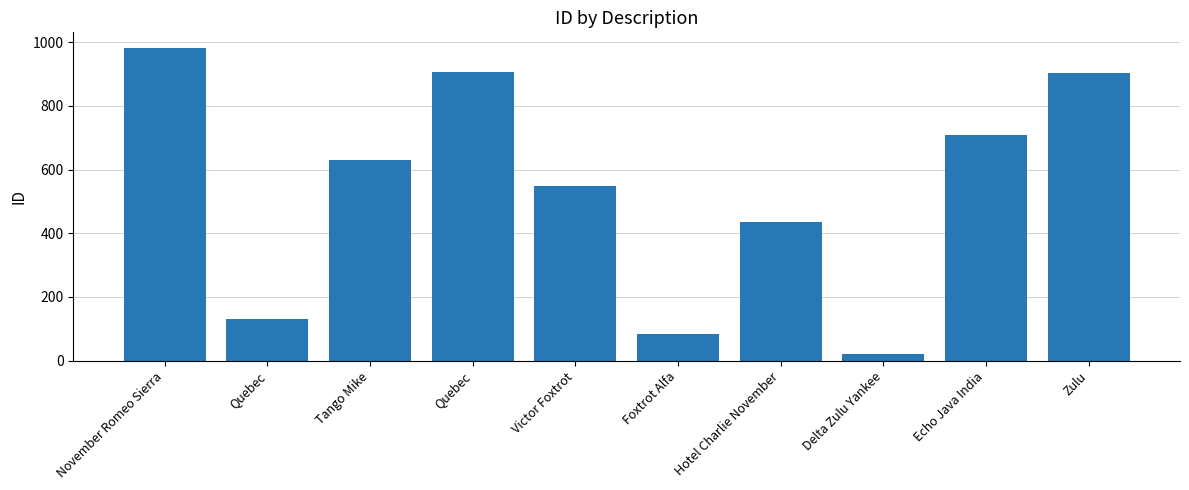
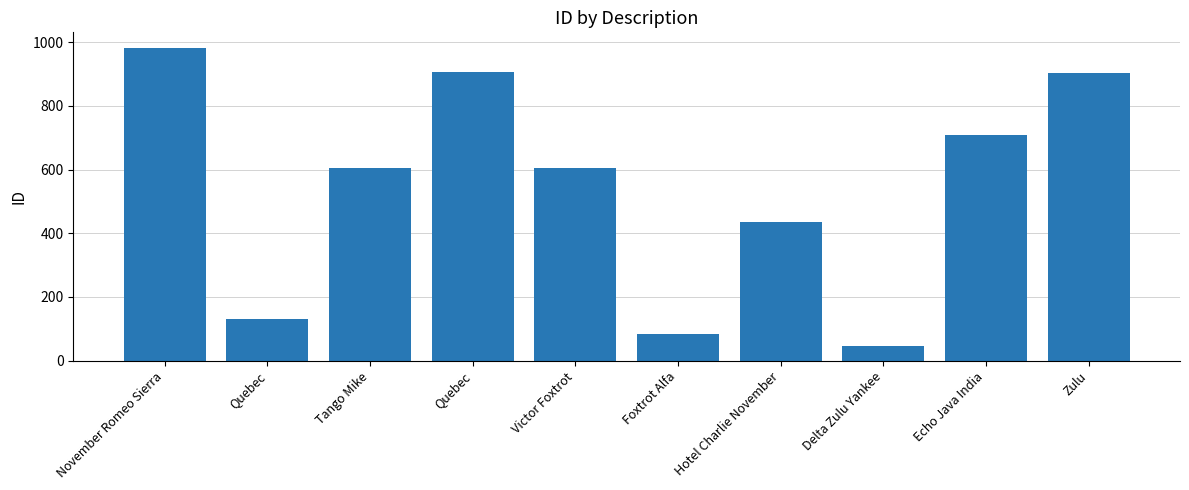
  {
    "November Romeo Sierra": 980,
-   "Tango Mike": 630,
-   "Victor Foxtrot": 550,
+   "Tango Mike": 600,
+   "Victor Foxtrot": 610,
    "Foxtrot Alfa": 90,
    "Hotel Charlie November": 430,
-   "Delta Zulu Yankee": 20,
+   "Delta Zulu Yankee": 50,
    "Echo Java India": 710,
    "Zulu": 900
  }
